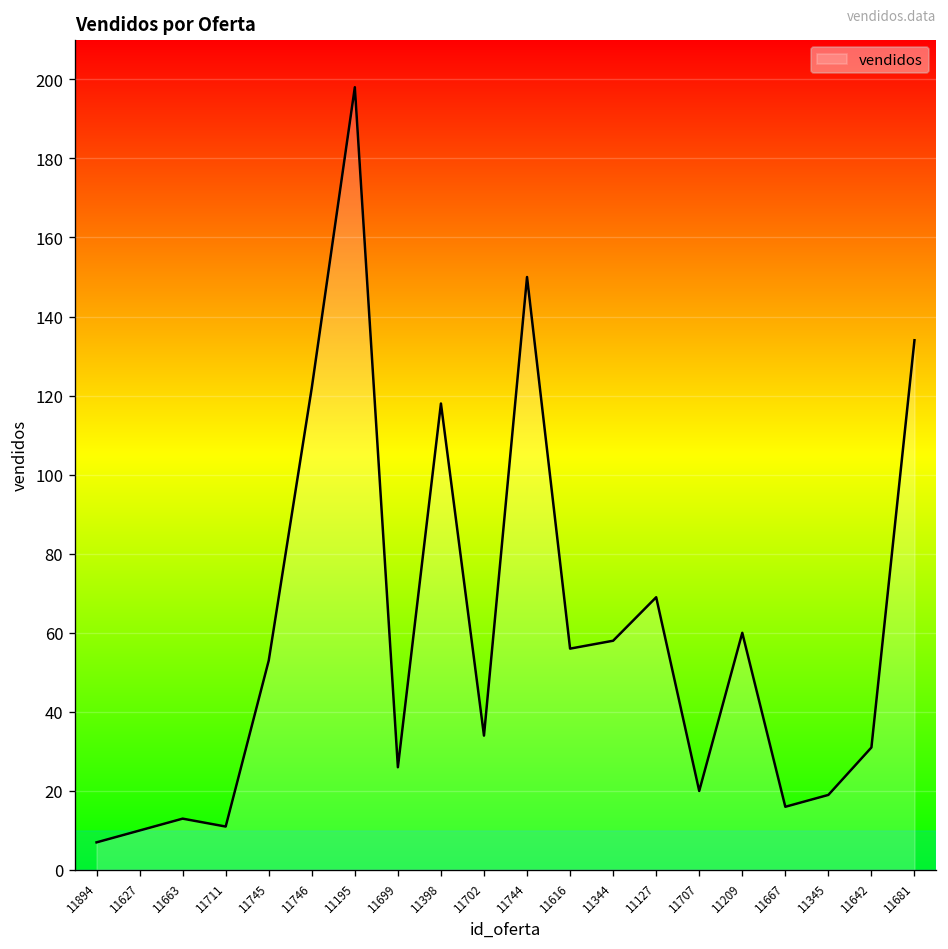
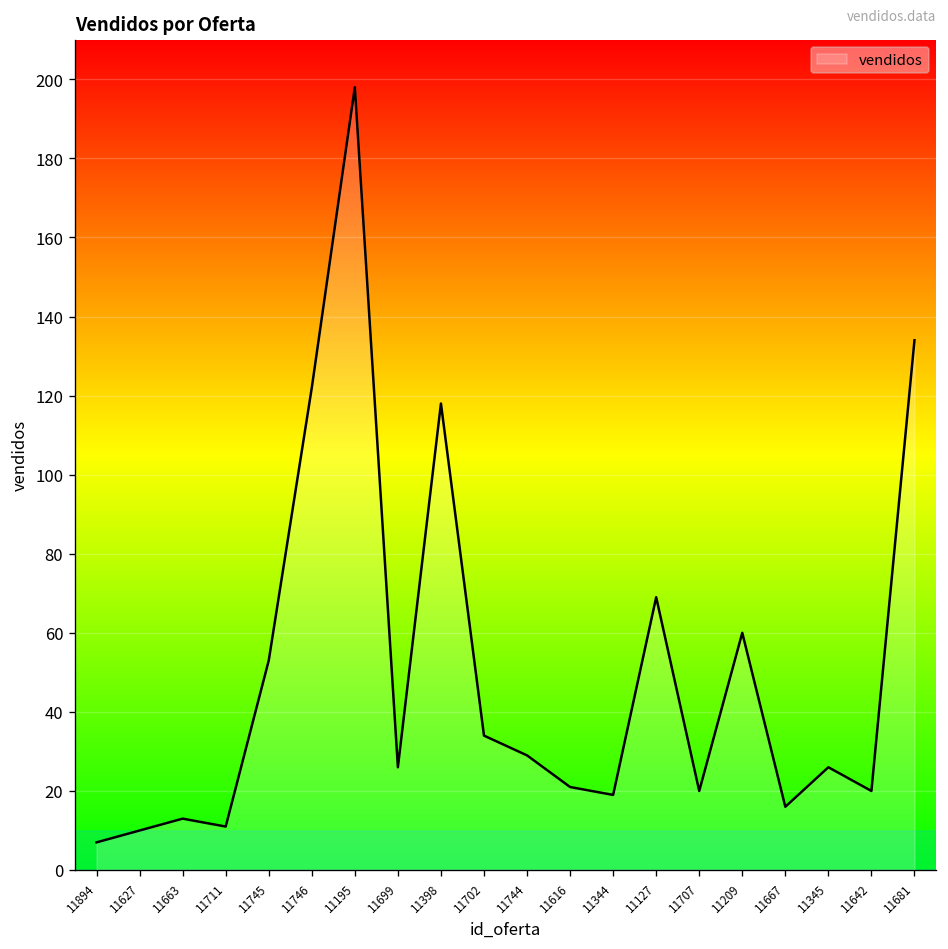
  {
    "11894": 7,
    "11627": 10,
    "11663": 13,
    "11711": 11,
    "11745": 53,
    "11746": 122,
    "11195": 198,
    "11699": 26,
    "11398": 118,
    "11702": 34,
-   "11744": 150,
-   "11616": 56,
-   "11344": 58,
+   "11744": 29,
+   "11616": 21,
+   "11344": 19,
    "11127": 69,
    "11707": 20,
    "11209": 60,
    "11667": 16,
-   "11345": 19,
-   "11642": 31,
+   "11345": 26,
+   "11642": 20,
    "11681": 134
  }
